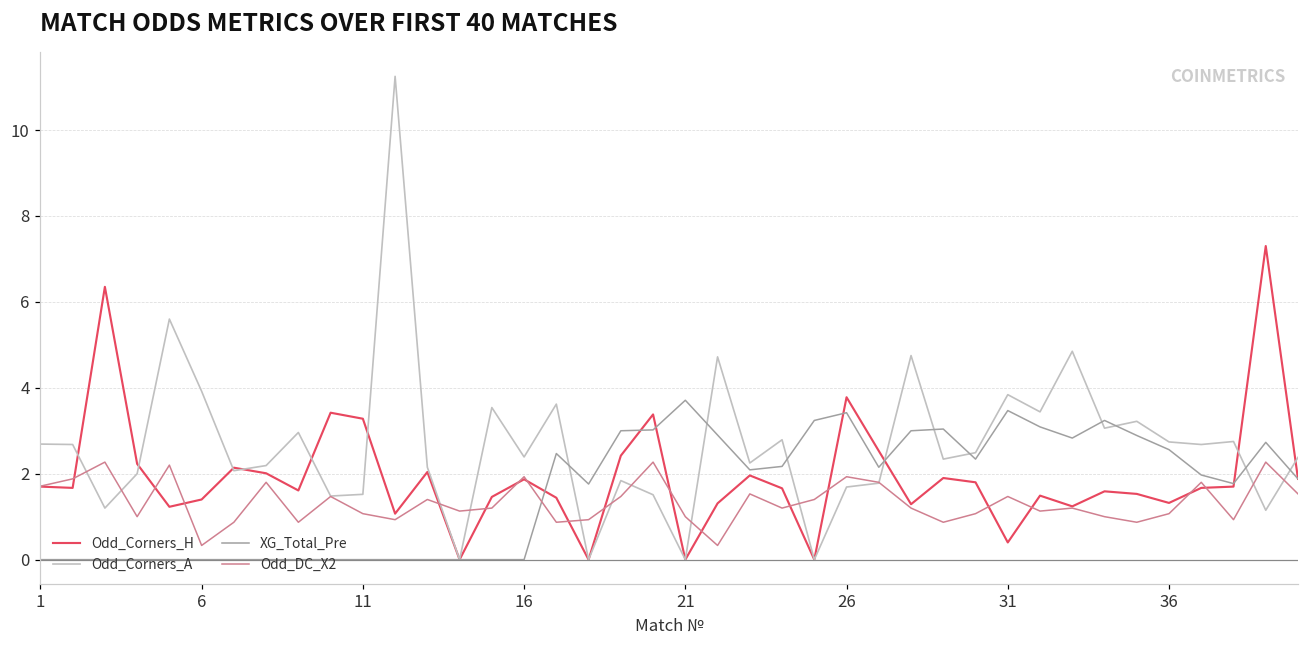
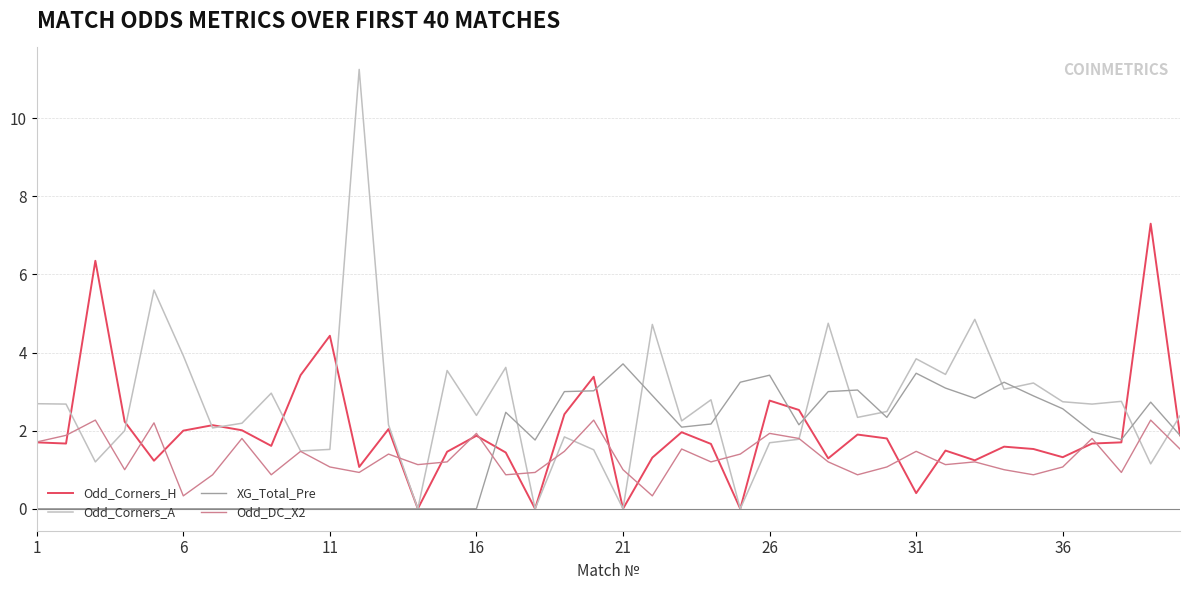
  {
    "Odd_Corners_H": {
-     "6": 1.4,
-     "11": 3.3,
-     "26": 3.8,
+     "6": 2.0,
+     "11": 4.4,
+     "26": 2.8,
      "31": 0.4,
      "36": 1.3
    }
  }
